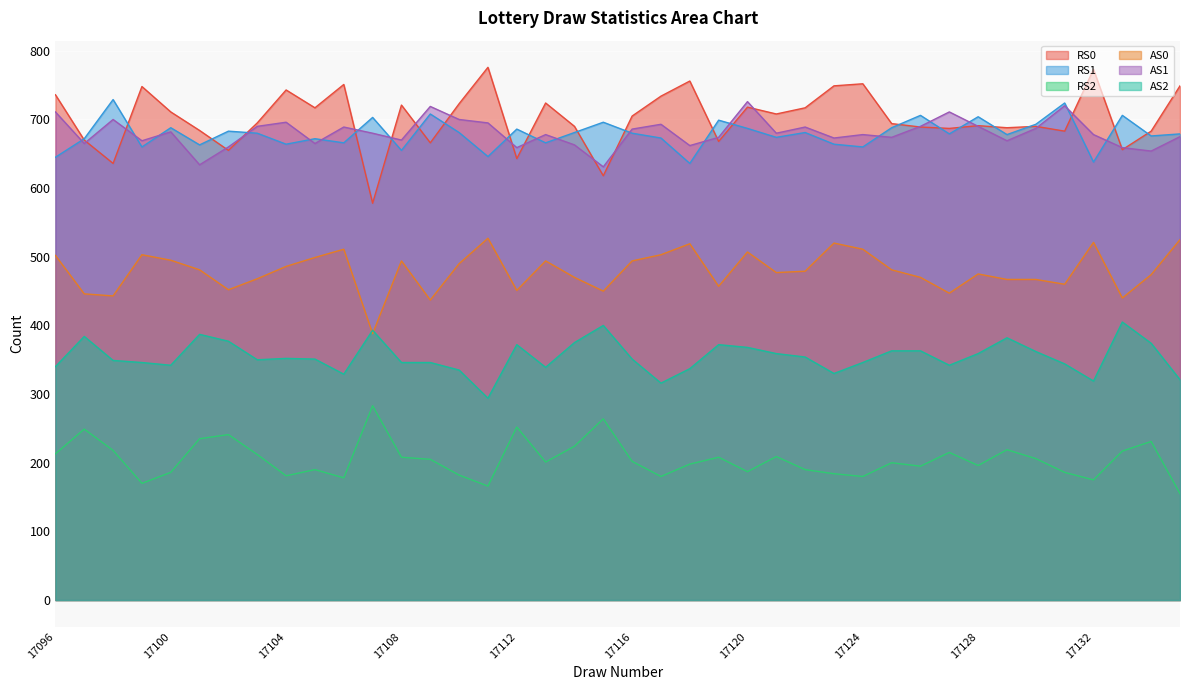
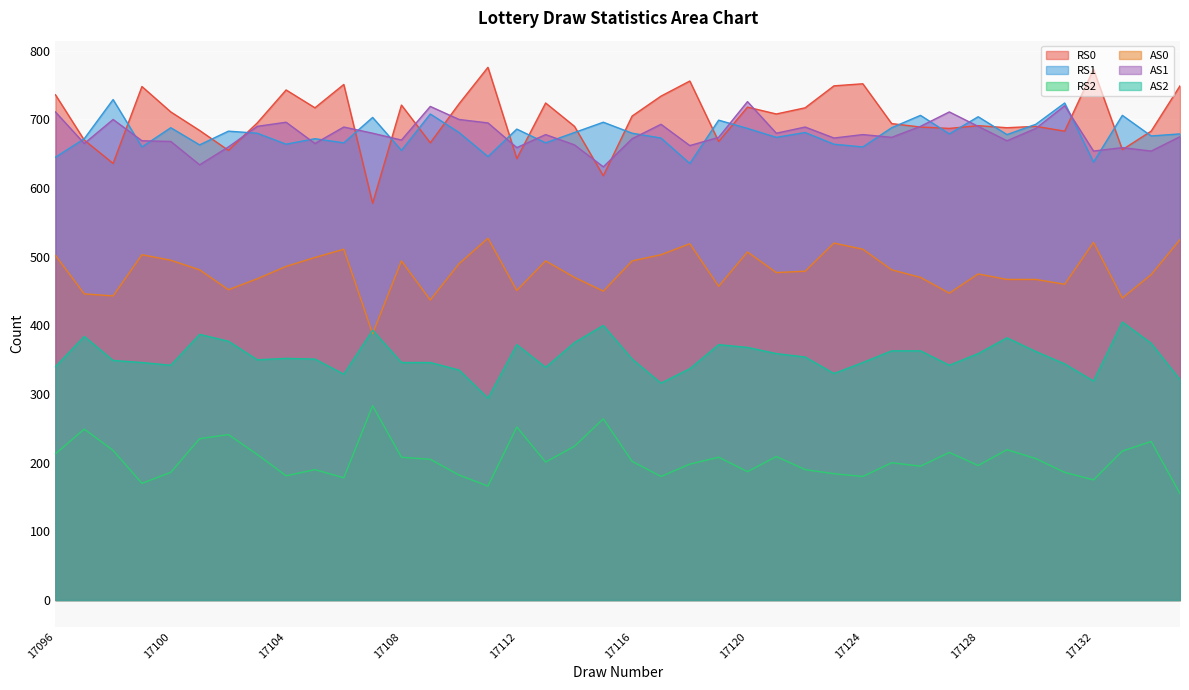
  {
    "AS1": {
      "17096": 710,
-     "17100": 680,
+     "17100": 670,
      "17104": 700,
      "17108": 670,
      "17112": 660,
-     "17116": 690,
+     "17116": 670,
      "17120": 730,
      "17124": 680,
-     "17132": 680
+     "17132": 650
    }
  }
